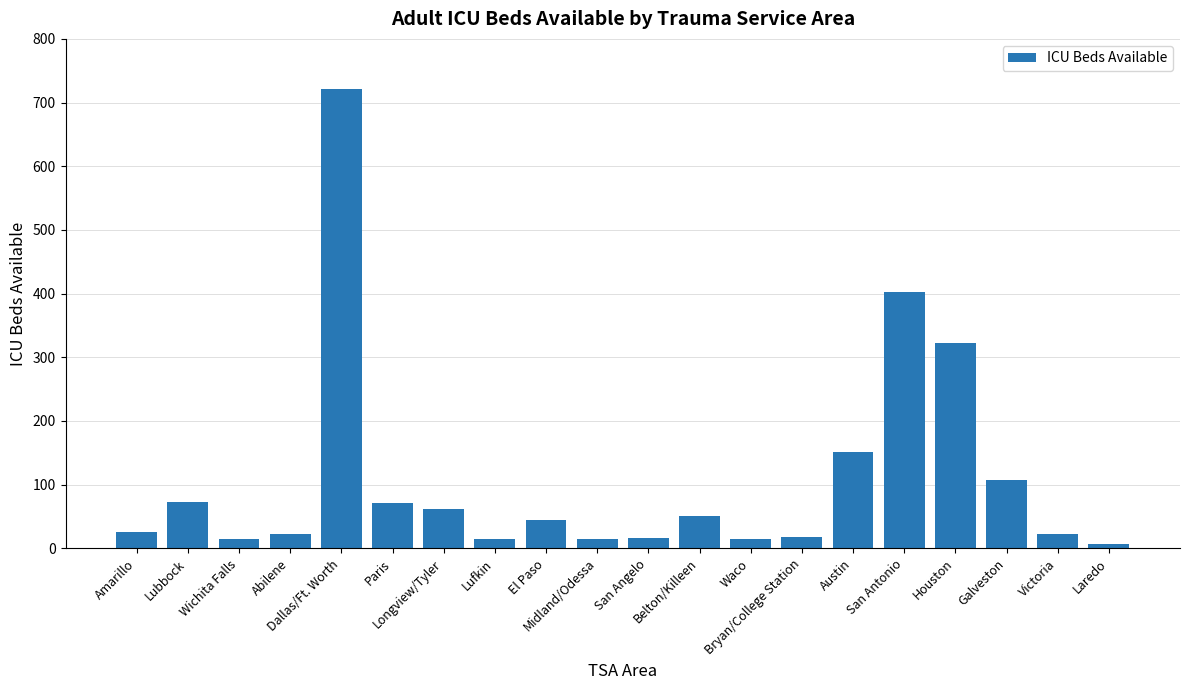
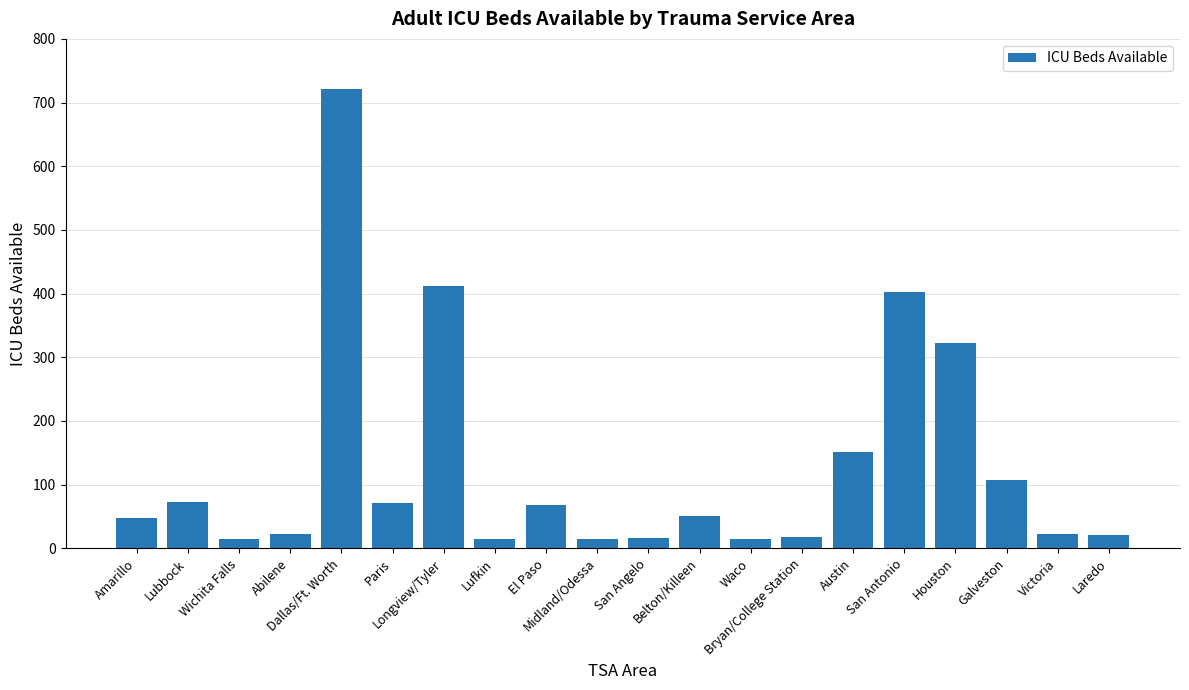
  {
-   "Amarillo": 30,
+   "Amarillo": 50,
    "Lubbock": 70,
    "Wichita Falls": 10,
    "Abilene": 20,
    "Dallas/Ft. Worth": 720,
    "Paris": 70,
-   "Longview/Tyler": 60,
+   "Longview/Tyler": 410,
    "Lufkin": 20,
-   "El Paso": 50,
+   "El Paso": 70,
    "Midland/Odessa": 10,
    "San Angelo": 20,
    "Belton/Killeen": 50,
    "Waco": 20,
    "Bryan/College Station": 20,
    "Austin": 150,
    "San Antonio": 400,
    "Houston": 320,
    "Galveston": 110,
    "Victoria": 20,
-   "Laredo": 10
+   "Laredo": 20
  }
